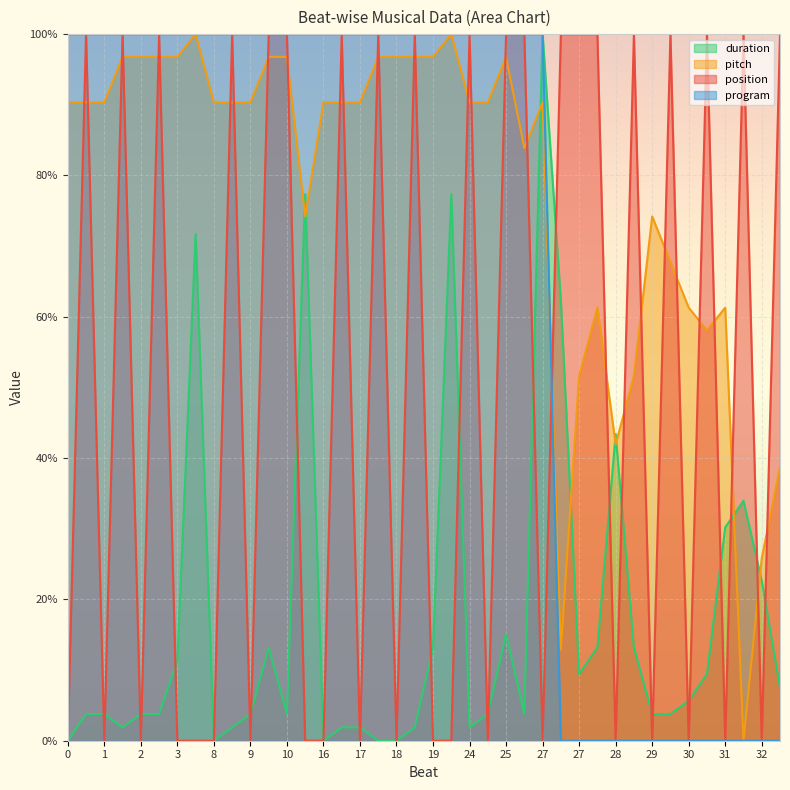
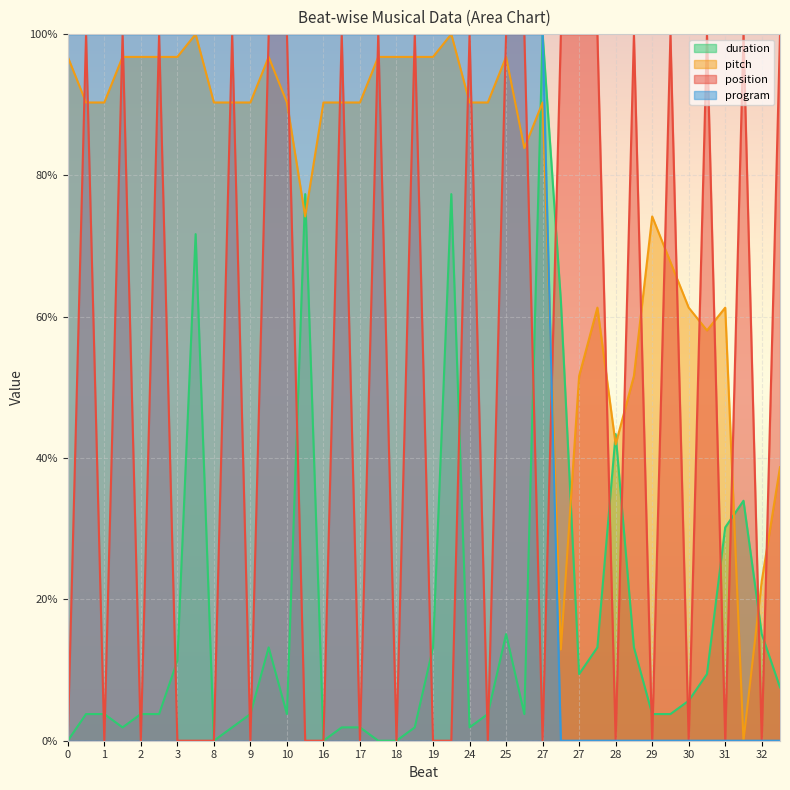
  {
    "duration": {
      "2": "4%",
      "10": "4%",
      "24": "2%",
      "28": "43%",
      "30": "6%",
-     "32": "23%"
+     "32": "15%"
    },
    "pitch": {
-     "0": "90%",
+     "0": "97%",
      "2": "97%",
      "8": "90%",
-     "10": "97%",
+     "10": "90%",
      "16": "90%",
      "18": "97%",
      "24": "90%",
      "28": "42%",
      "30": "61%",
-     "32": "26%"
+     "32": "23%"
    },
    "position": {
      "2": "0%"
    },
    "program": {
      "0": "100%",
      "2": "100%",
      "8": "100%",
      "16": "100%",
      "18": "100%"
    }
  }
